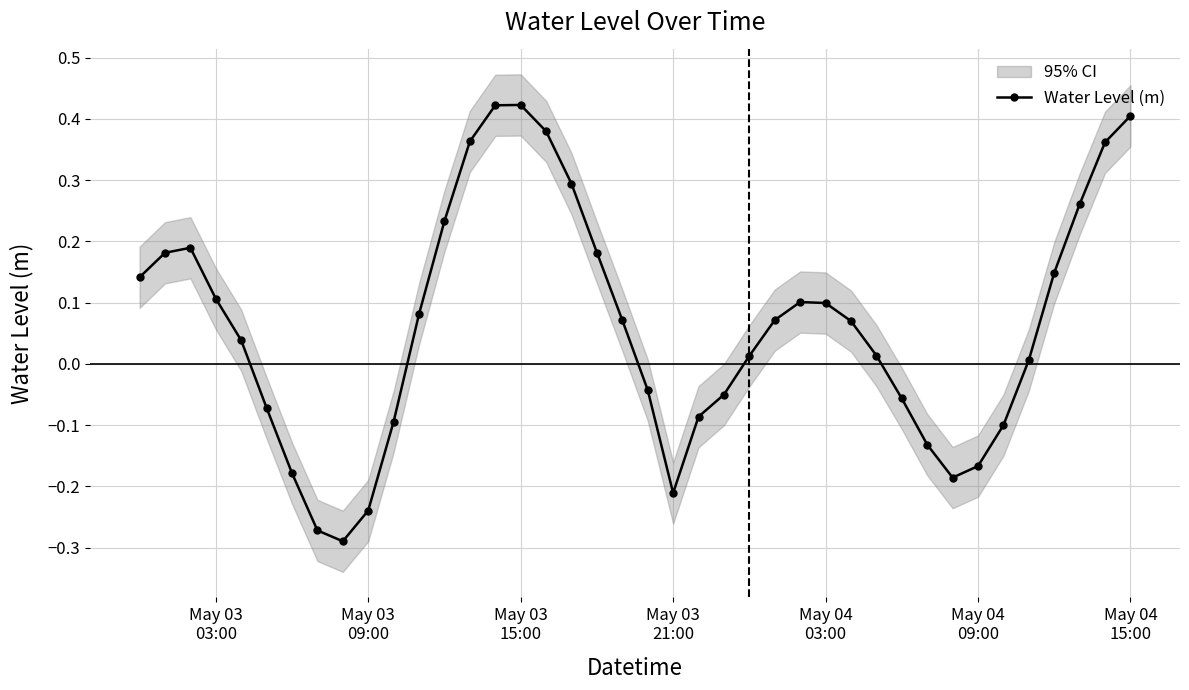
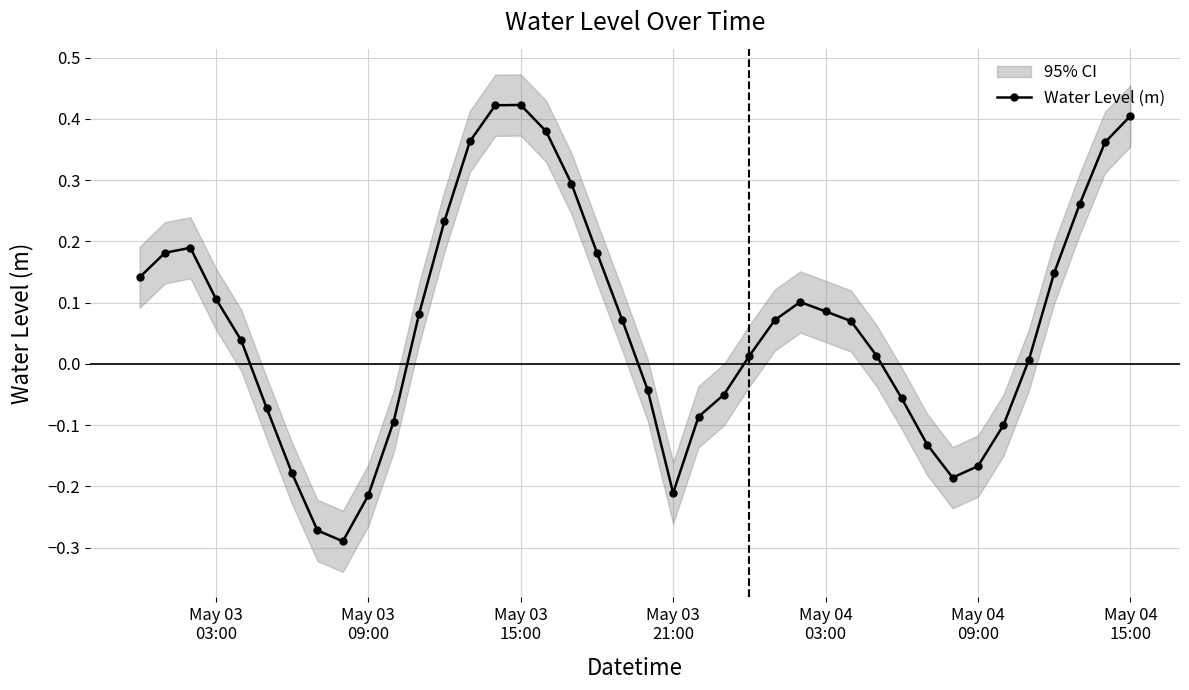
  {
    "Water Level (m)": {
      "May 03 03:00": 0.11,
-     "May 03 09:00": -0.24,
+     "May 03 09:00": -0.22,
      "May 03 15:00": 0.42,
      "May 03 21:00": -0.21,
-     "May 04 03:00": 0.10,
+     "May 04 03:00": 0.09,
      "May 04 09:00": -0.17,
      "May 04 15:00": 0.40
    }
  }
